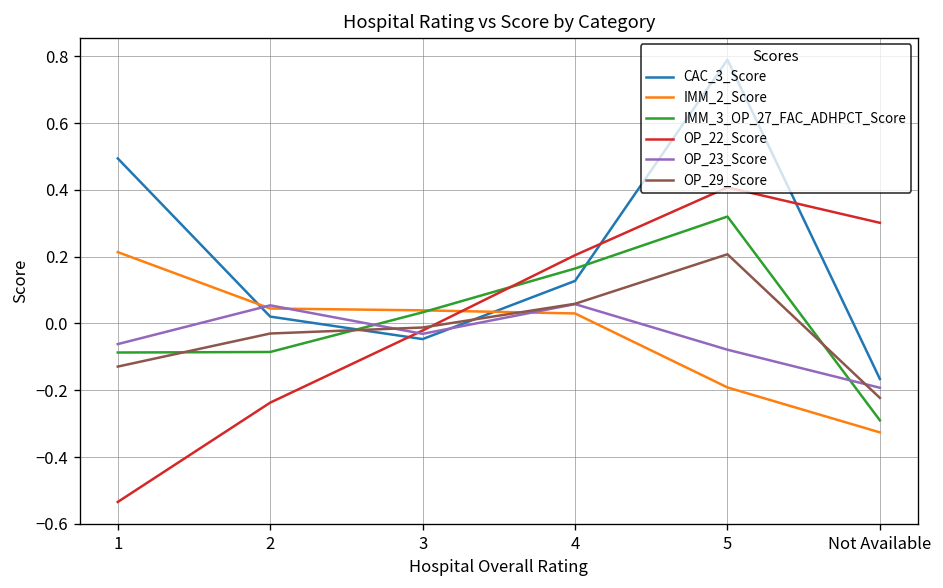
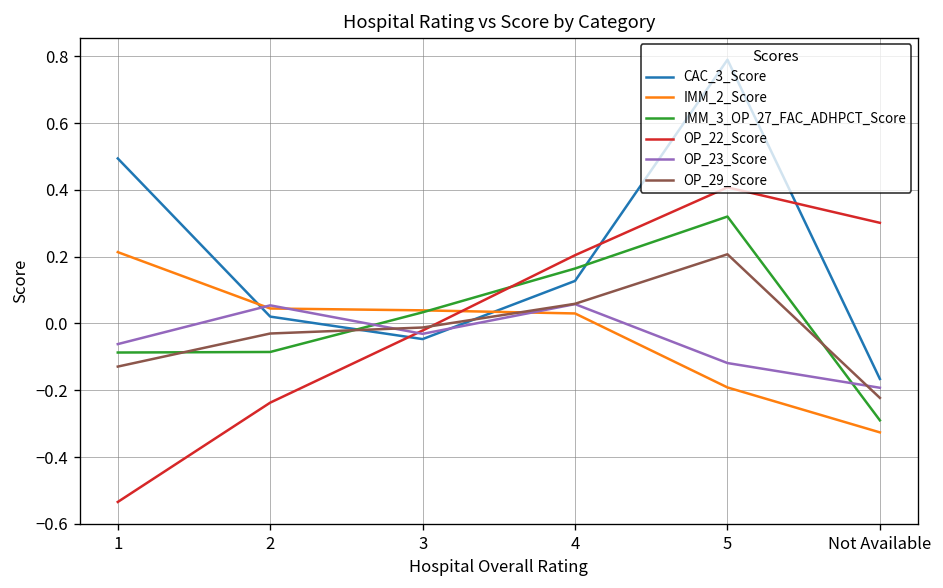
  {
    "CAC_3_Score": {
      "1": 0.49,
      "2": 0.02,
      "3": -0.05,
      "4": 0.13,
      "Not Available": -0.17
    },
    "IMM_2_Score": {
      "1": 0.21,
      "2": 0.04,
      "4": 0.03,
      "5": -0.19,
      "Not Available": -0.33
    },
    "IMM_3_OP_27_FAC_ADHPCT_Score": {
      "1": -0.09,
      "2": -0.09,
      "4": 0.16,
      "5": 0.32,
      "Not Available": -0.29
    },
    "OP_22_Score": {
      "1": -0.53,
      "2": -0.24,
      "4": 0.20,
      "5": 0.41,
      "Not Available": 0.30
    },
    "OP_23_Score": {
      "1": -0.06,
      "2": 0.05,
      "3": -0.03,
-     "5": -0.08,
+     "5": -0.12,
      "Not Available": -0.19
    },
    "OP_29_Score": {
      "1": -0.13,
      "2": -0.03,
      "5": 0.21,
      "Not Available": -0.22
    }
  }
